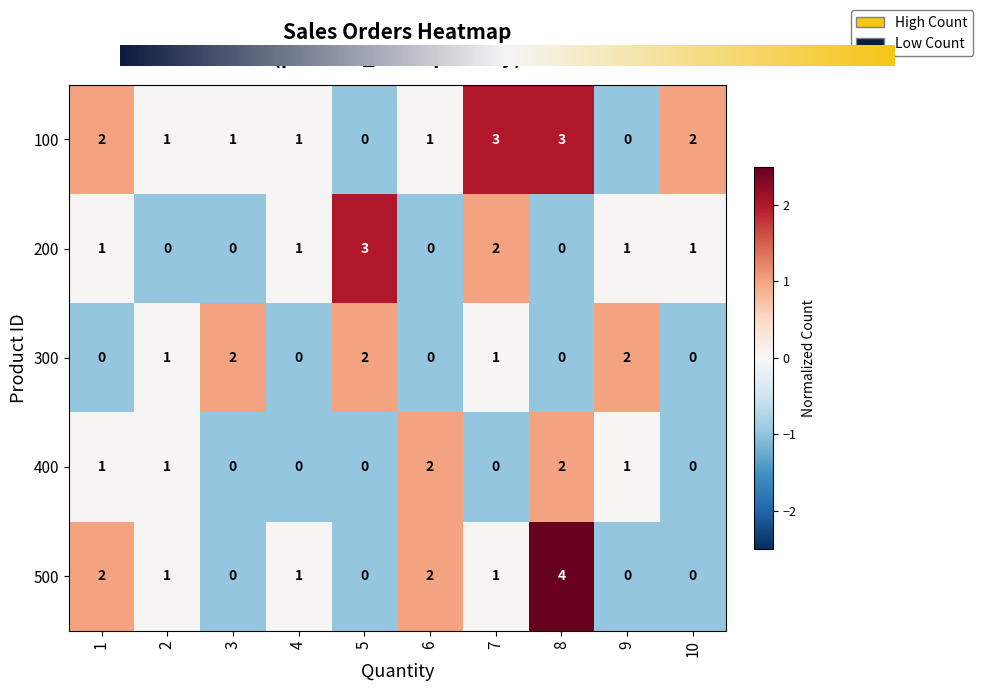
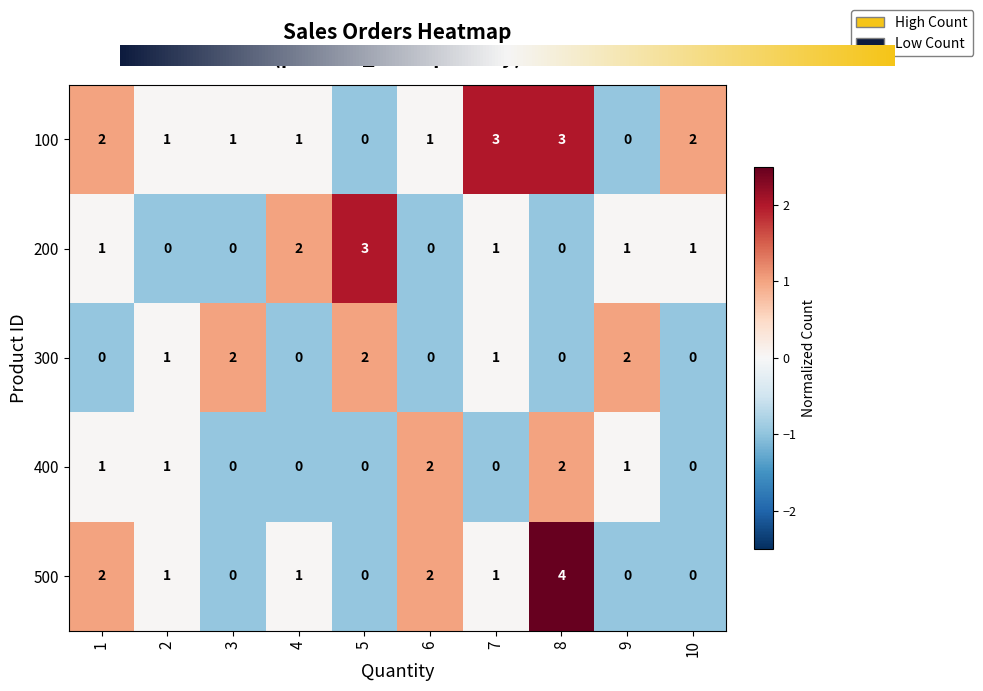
  {
    "100": {
      "1": 2,
      "2": 1,
      "3": 1,
      "4": 1,
      "5": 0,
      "6": 1,
      "7": 3,
      "8": 3,
      "9": 0,
      "10": 2
    },
    "200": {
      "1": 1,
      "2": 0,
      "3": 0,
-     "4": 1,
+     "4": 2,
      "5": 3,
      "6": 0,
-     "7": 2,
+     "7": 1,
      "8": 0,
      "9": 1,
      "10": 1
    },
    "300": {
      "1": 0,
      "2": 1,
      "3": 2,
      "4": 0,
      "5": 2,
      "6": 0,
      "7": 1,
      "8": 0,
      "9": 2,
      "10": 0
    },
    "400": {
      "1": 1,
      "2": 1,
      "3": 0,
      "4": 0,
      "5": 0,
      "6": 2,
      "7": 0,
      "8": 2,
      "9": 1,
      "10": 0
    },
    "500": {
      "1": 2,
      "2": 1,
      "3": 0,
      "4": 1,
      "5": 0,
      "6": 2,
      "7": 1,
      "8": 4,
      "9": 0,
      "10": 0
    }
  }
